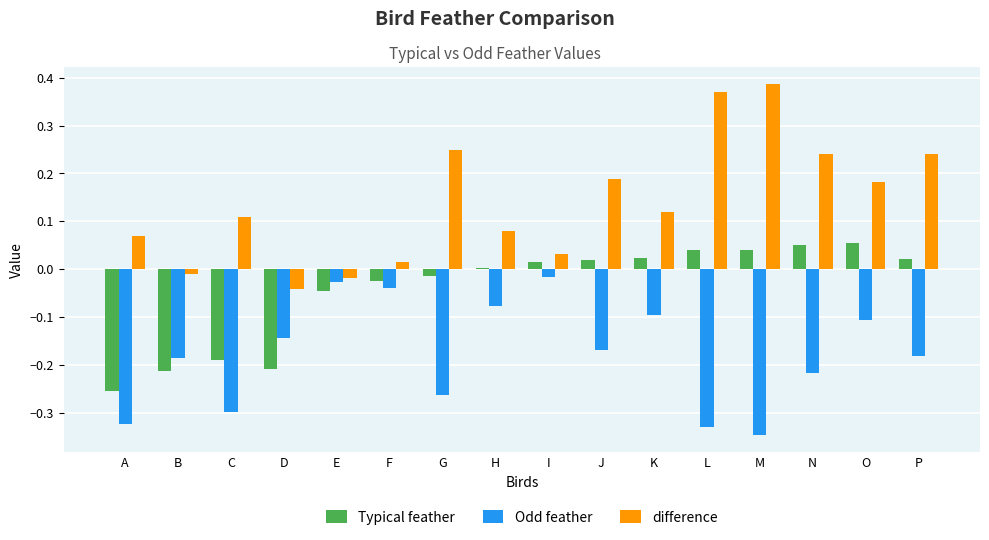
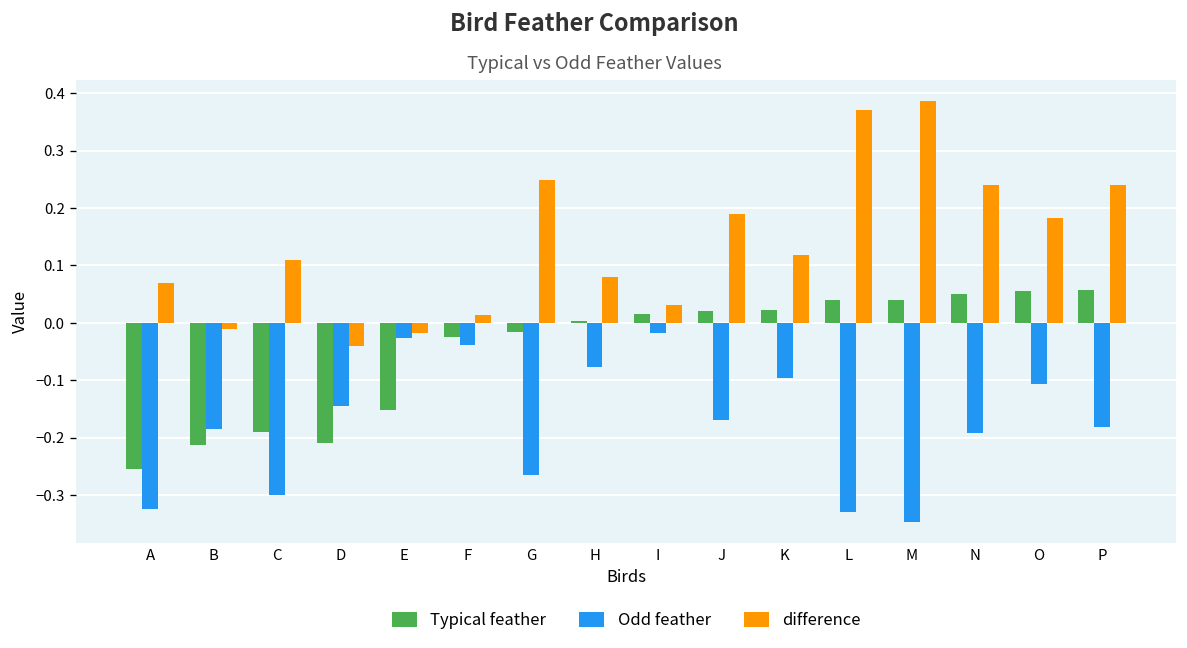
  {
    "Typical feather": {
      "A": -0.26,
      "B": -0.21,
      "C": -0.19,
      "D": -0.21,
-     "E": -0.05,
+     "E": -0.15,
      "F": -0.03,
      "G": -0.02,
      "I": 0.02,
      "J": 0.02,
      "K": 0.02,
      "L": 0.04,
      "M": 0.04,
      "N": 0.05,
      "O": 0.06,
-     "P": 0.02
+     "P": 0.06
    },
    "Odd feather": {
      "A": -0.32,
      "B": -0.19,
      "C": -0.30,
      "D": -0.14,
      "E": -0.03,
      "F": -0.04,
      "G": -0.26,
      "H": -0.08,
      "I": -0.02,
      "J": -0.17,
      "K": -0.10,
      "L": -0.33,
      "M": -0.35,
-     "N": -0.22,
+     "N": -0.19,
      "O": -0.11,
      "P": -0.18
    },
    "difference": {
      "A": 0.07,
      "B": -0.01,
      "C": 0.11,
      "D": -0.04,
      "E": -0.02,
      "F": 0.01,
      "G": 0.25,
      "H": 0.08,
      "I": 0.03,
      "J": 0.19,
      "K": 0.12,
      "L": 0.37,
      "M": 0.39,
      "N": 0.24,
      "O": 0.18,
      "P": 0.24
    }
  }
